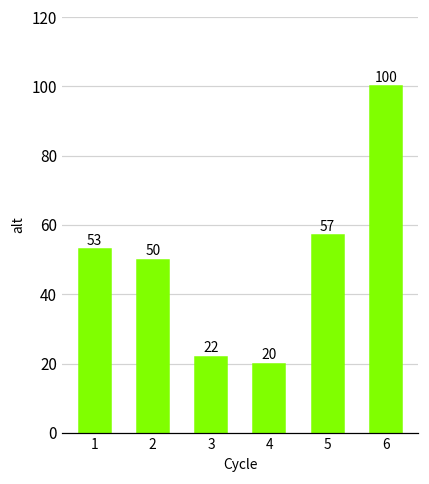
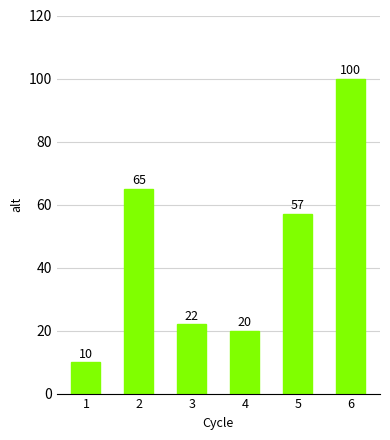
  {
-   "1": 53,
-   "2": 50,
+   "1": 10,
+   "2": 65,
    "3": 22,
    "4": 20,
    "5": 57,
    "6": 100
  }
